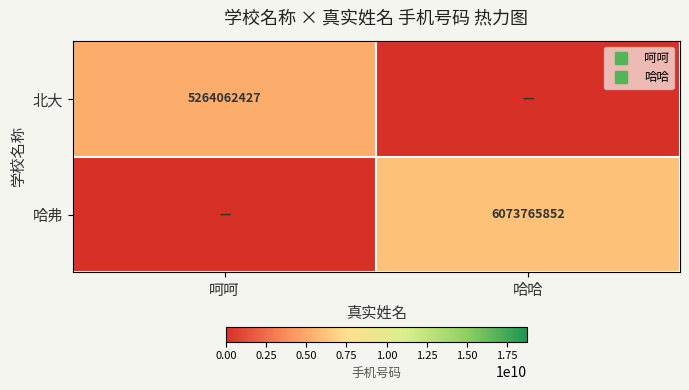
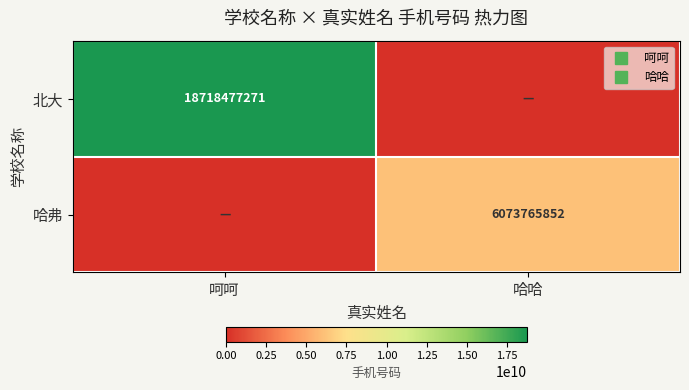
  {
    "北大": {
-     "呵呵": 5264062427
+     "呵呵": 18718477271
    },
    "哈弗": {
      "哈哈": 6073765852
    }
  }
